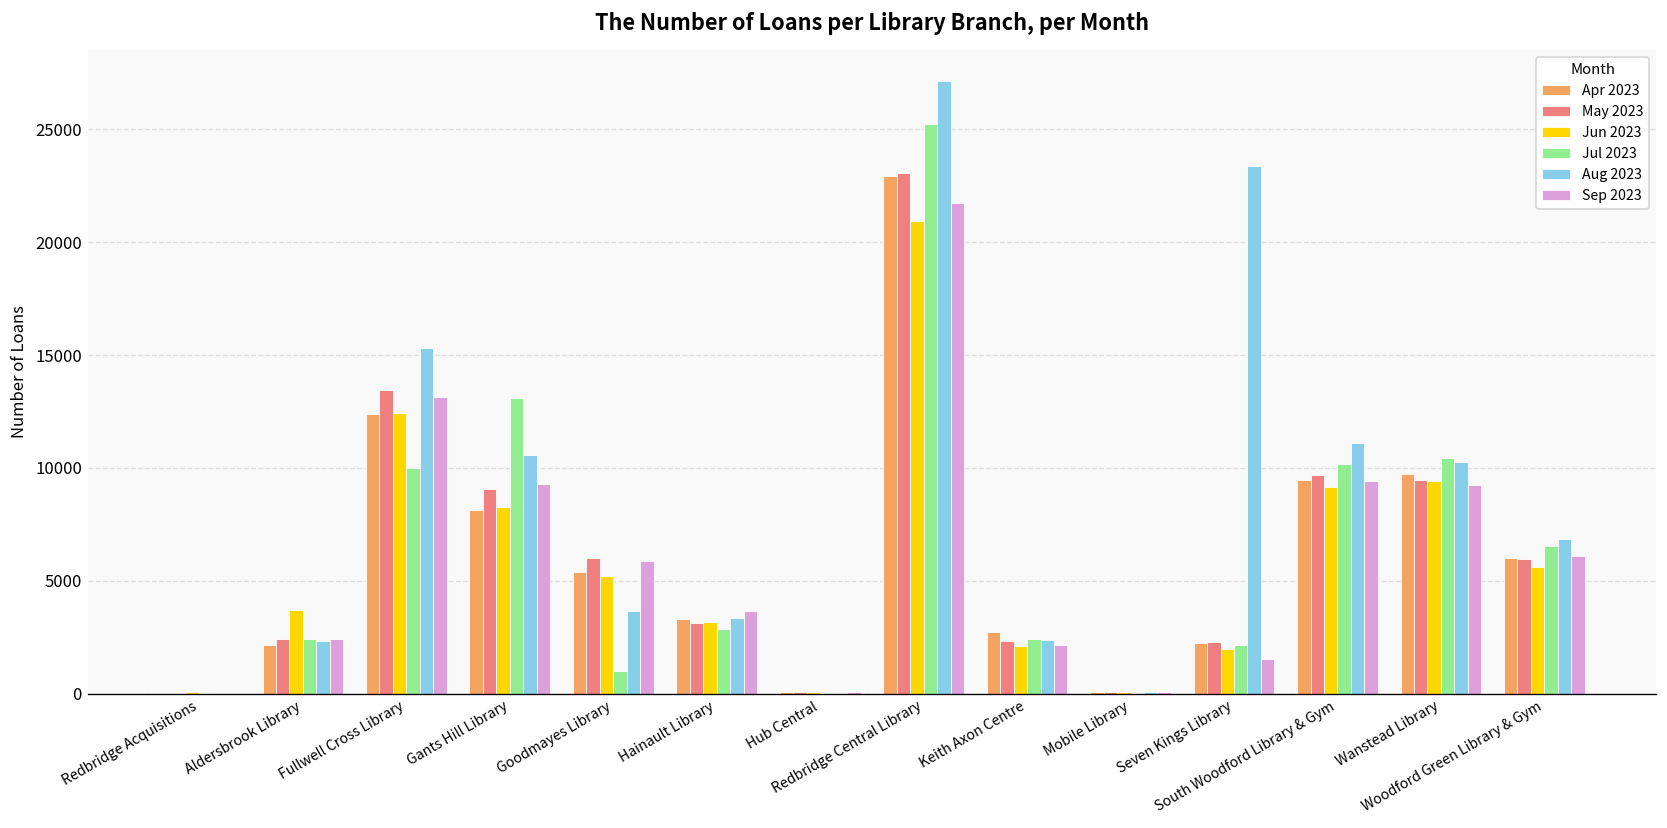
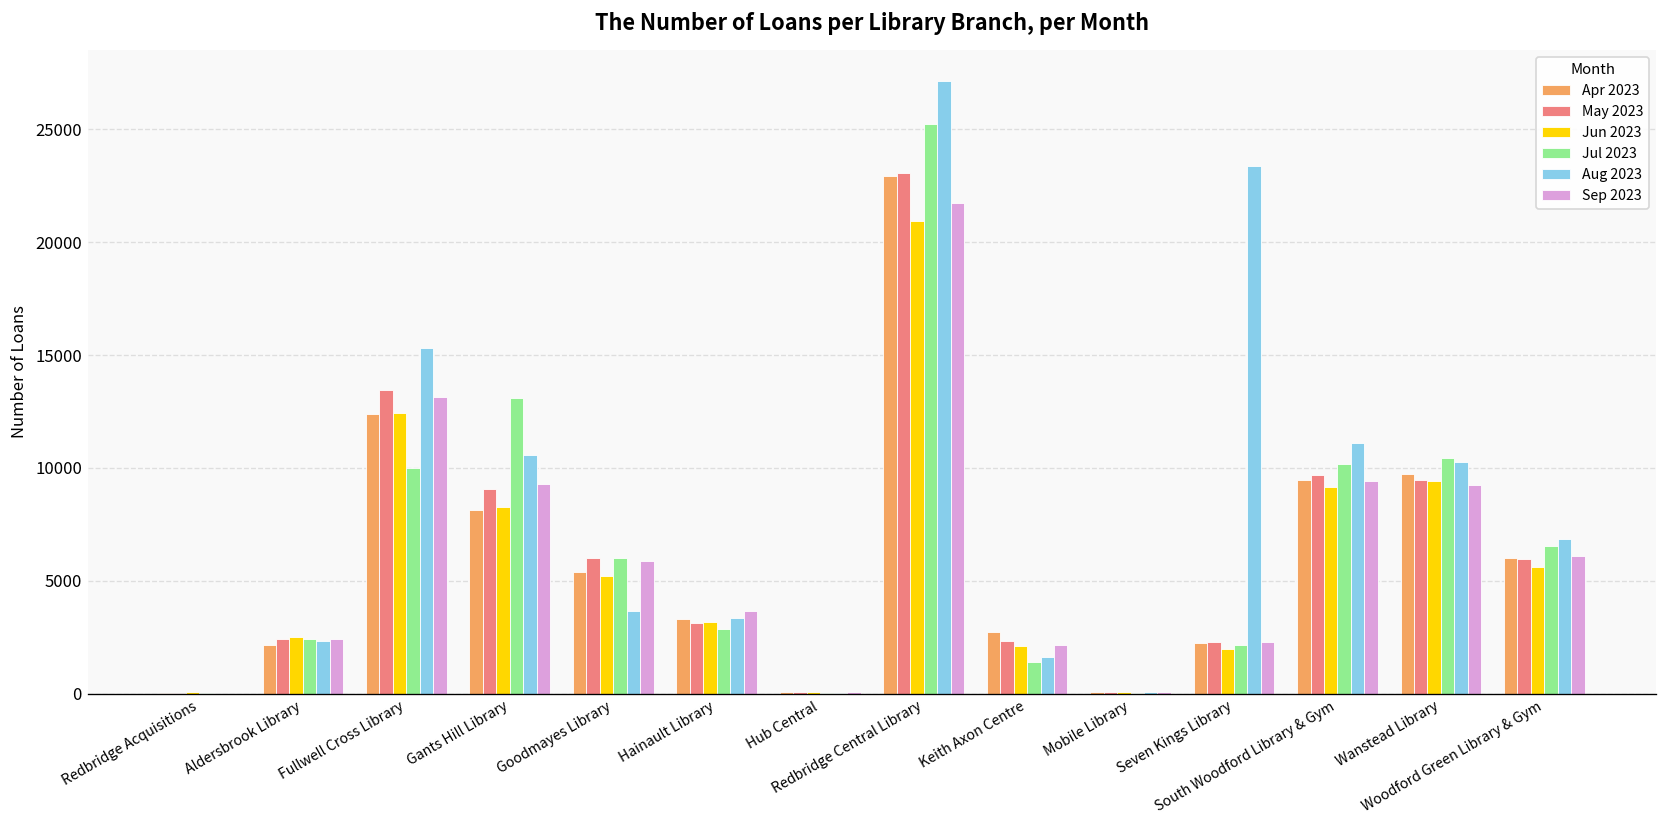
  {
    "Jun 2023": {
-     "Aldersbrook Library": 3700,
+     "Aldersbrook Library": 2500,
      "Fullwell Cross Library": 12500,
      "Gants Hill Library": 8300,
      "Goodmayes Library": 5200,
      "Hainault Library": 3200,
      "Redbridge Central Library": 20900,
      "Keith Axon Centre": 2100,
      "Seven Kings Library": 2000,
      "South Woodford Library & Gym": 9200,
      "Wanstead Library": 9400,
      "Woodford Green Library & Gym": 5600
    },
    "Jul 2023": {
      "Aldersbrook Library": 2400,
      "Fullwell Cross Library": 10000,
      "Gants Hill Library": 13100,
-     "Goodmayes Library": 1000,
+     "Goodmayes Library": 6000,
      "Hainault Library": 2900,
      "Redbridge Central Library": 25200,
-     "Keith Axon Centre": 2400,
+     "Keith Axon Centre": 1400,
      "Seven Kings Library": 2200,
      "South Woodford Library & Gym": 10200,
      "Wanstead Library": 10400,
      "Woodford Green Library & Gym": 6600
    },
    "Aug 2023": {
      "Aldersbrook Library": 2300,
      "Fullwell Cross Library": 15300,
      "Gants Hill Library": 10600,
      "Goodmayes Library": 3700,
      "Hainault Library": 3400,
      "Redbridge Central Library": 27200,
-     "Keith Axon Centre": 2400,
+     "Keith Axon Centre": 1600,
      "Seven Kings Library": 23400,
      "South Woodford Library & Gym": 11100,
      "Wanstead Library": 10300,
      "Woodford Green Library & Gym": 6800
    },
    "Sep 2023": {
      "Redbridge Acquisitions": 0,
      "Aldersbrook Library": 2400,
      "Fullwell Cross Library": 13100,
      "Gants Hill Library": 9300,
      "Goodmayes Library": 5900,
      "Hainault Library": 3700,
      "Redbridge Central Library": 21800,
      "Keith Axon Centre": 2200,
-     "Seven Kings Library": 1500,
+     "Seven Kings Library": 2300,
      "South Woodford Library & Gym": 9400,
      "Wanstead Library": 9300,
      "Woodford Green Library & Gym": 6100
    }
  }
